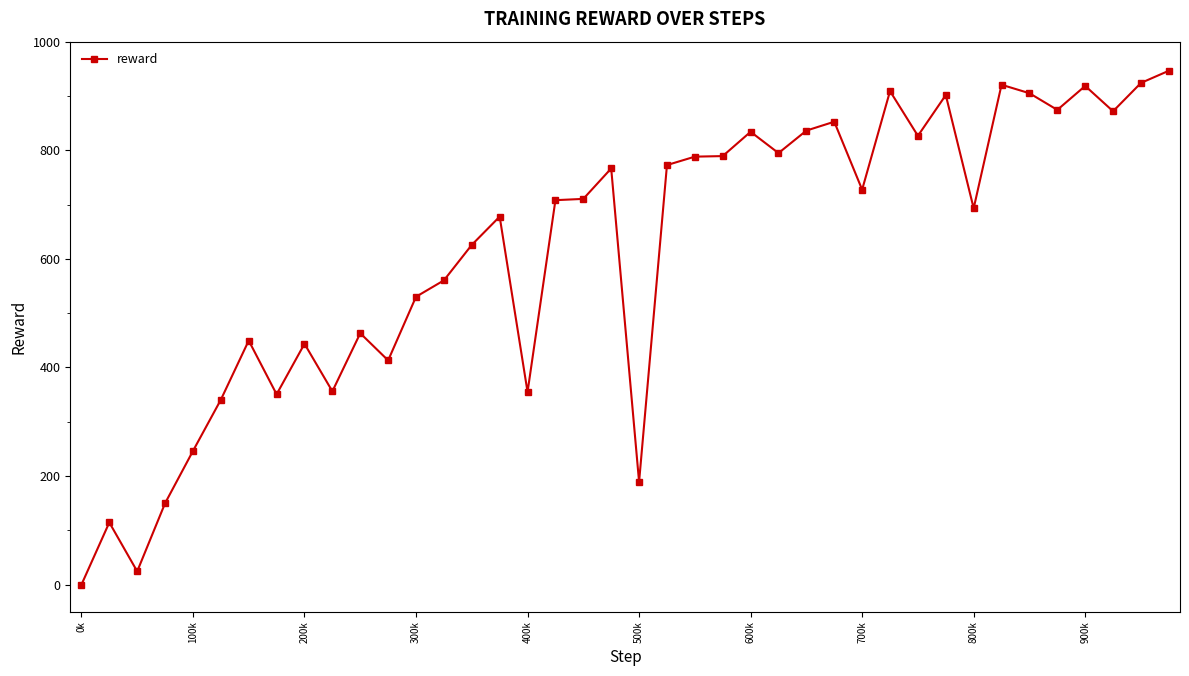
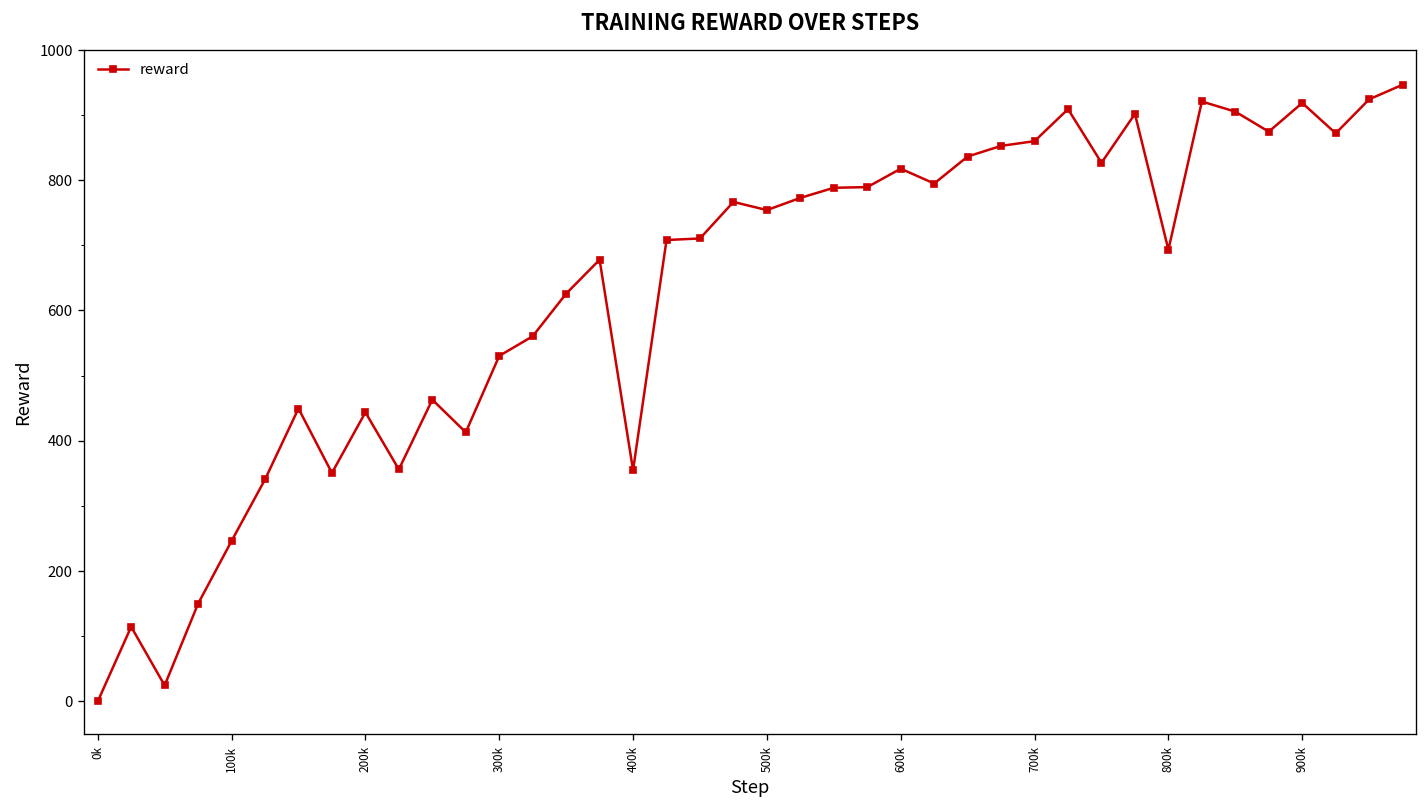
  {
    "0k": 0,
    "100k": 250,
    "200k": 440,
    "300k": 530,
    "400k": 350,
-   "500k": 190,
-   "600k": 830,
-   "700k": 730,
+   "500k": 750,
+   "600k": 820,
+   "700k": 860,
    "800k": 690,
    "900k": 920
  }
